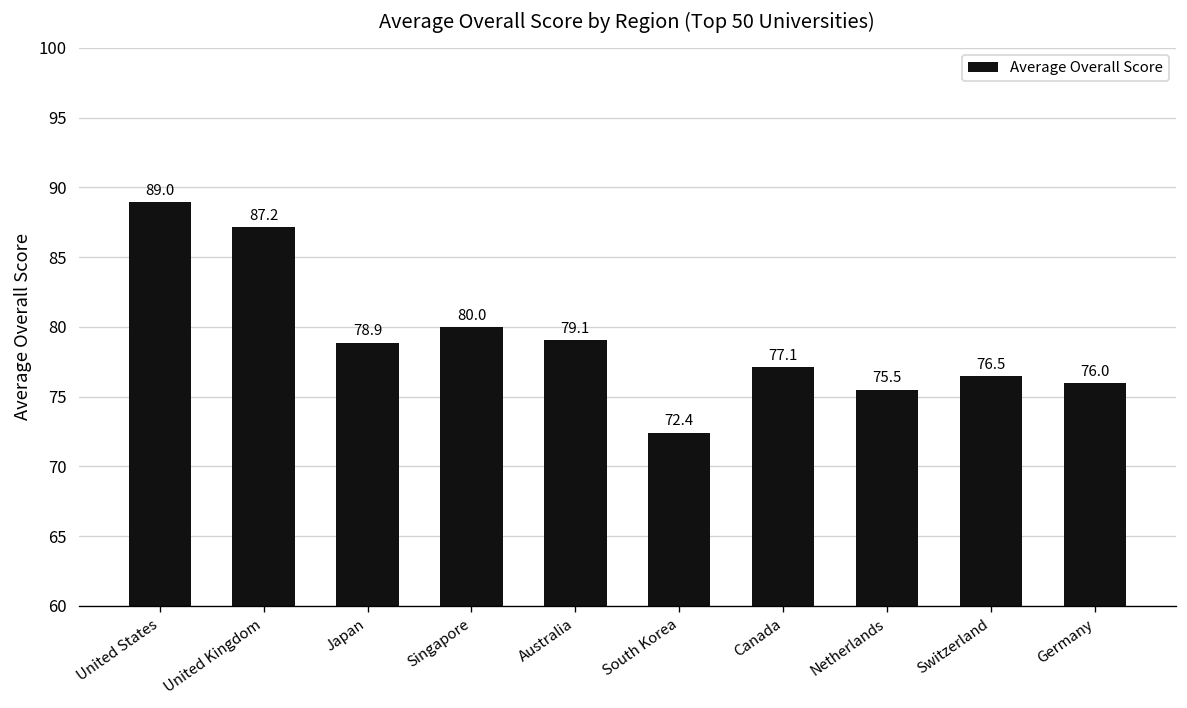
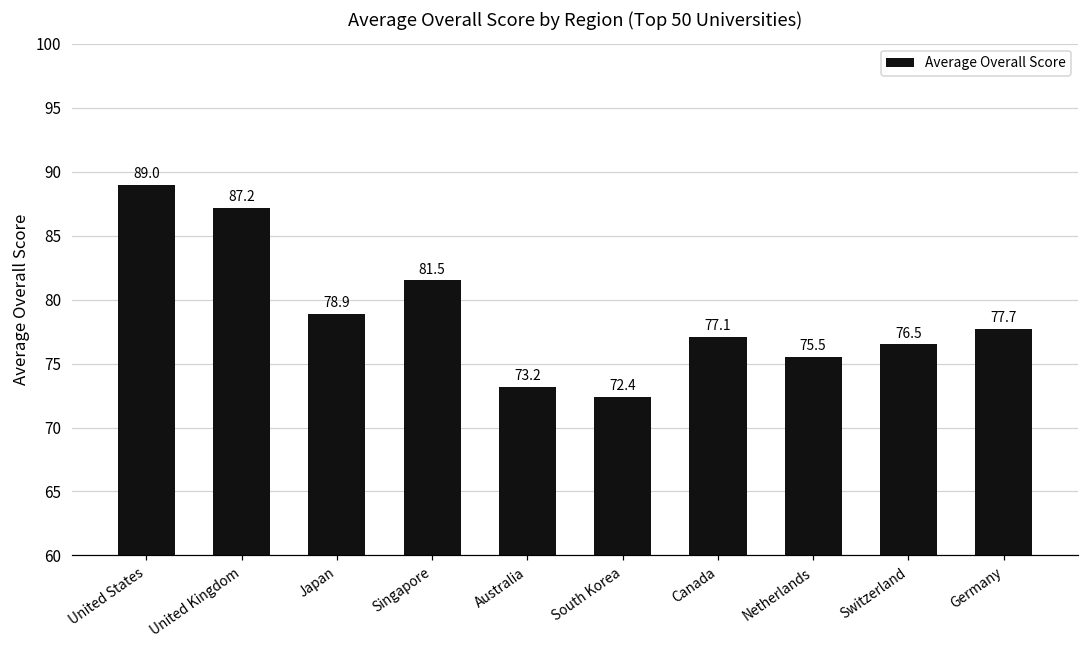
  {
    "United States": 89.0,
    "United Kingdom": 87.2,
    "Japan": 78.9,
-   "Singapore": 80.0,
-   "Australia": 79.1,
+   "Singapore": 81.5,
+   "Australia": 73.2,
    "South Korea": 72.4,
    "Canada": 77.1,
    "Netherlands": 75.5,
    "Switzerland": 76.5,
-   "Germany": 76.0
+   "Germany": 77.7
  }
